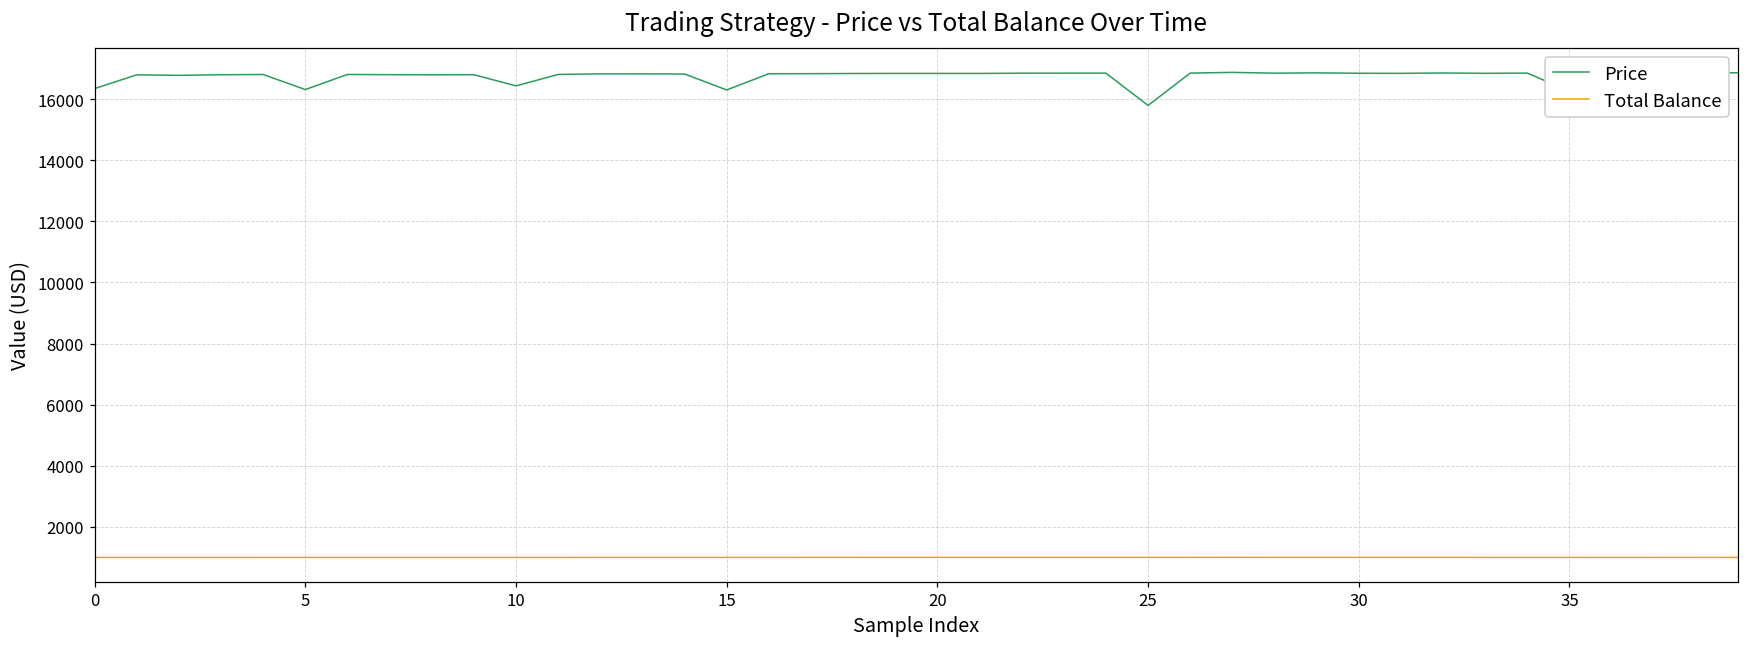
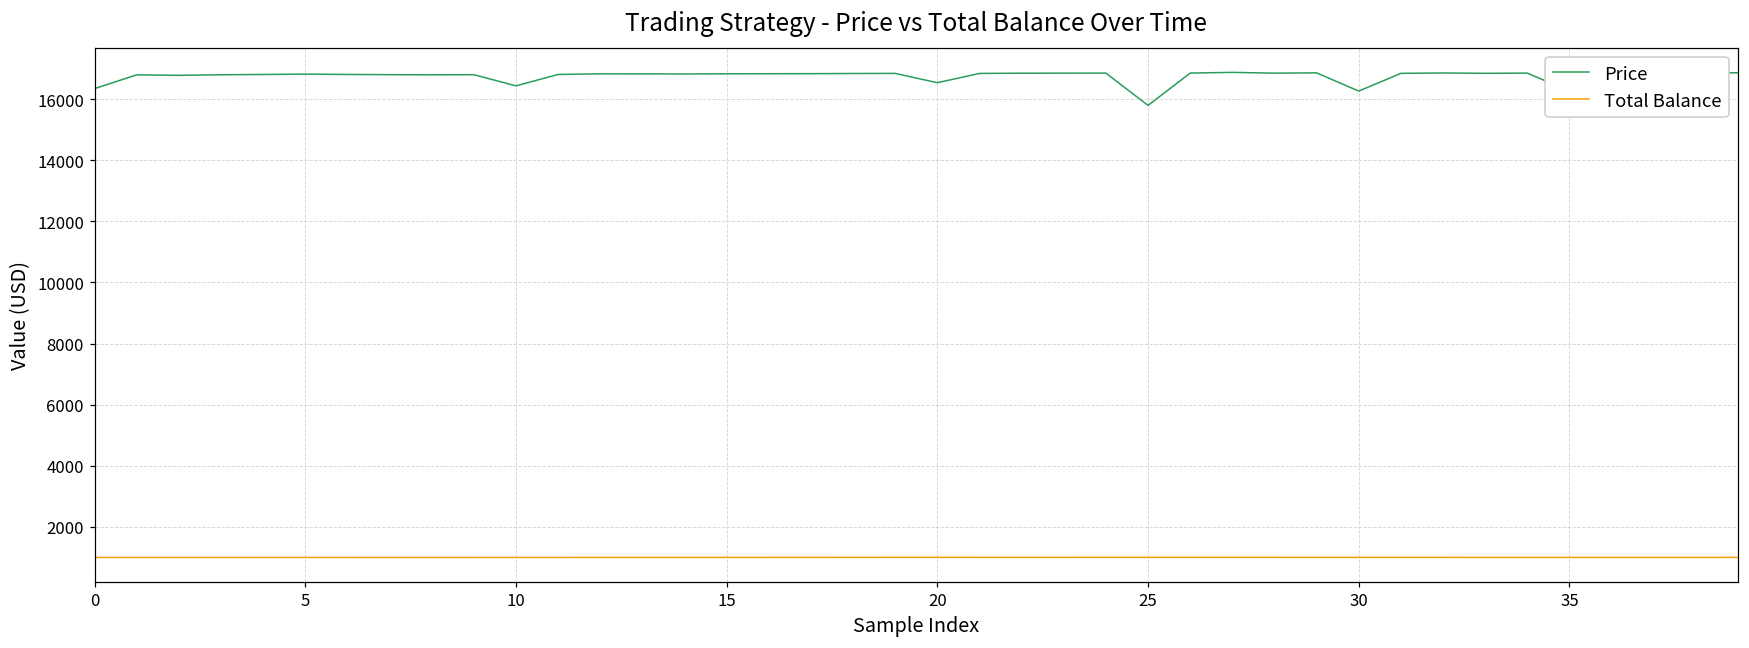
  {
    "Price": {
      "0": 16300,
-     "5": 16300,
+     "5": 16800,
      "10": 16400,
-     "15": 16300,
-     "20": 16800,
+     "15": 16800,
+     "20": 16500,
      "25": 15800,
-     "30": 16800
+     "30": 16300
    },
    "Total Balance": {
      "0": 1000,
      "5": 1000,
      "10": 1000,
      "15": 1000,
      "20": 1000,
      "25": 1000,
      "30": 1000,
      "35": 1000
    }
  }
